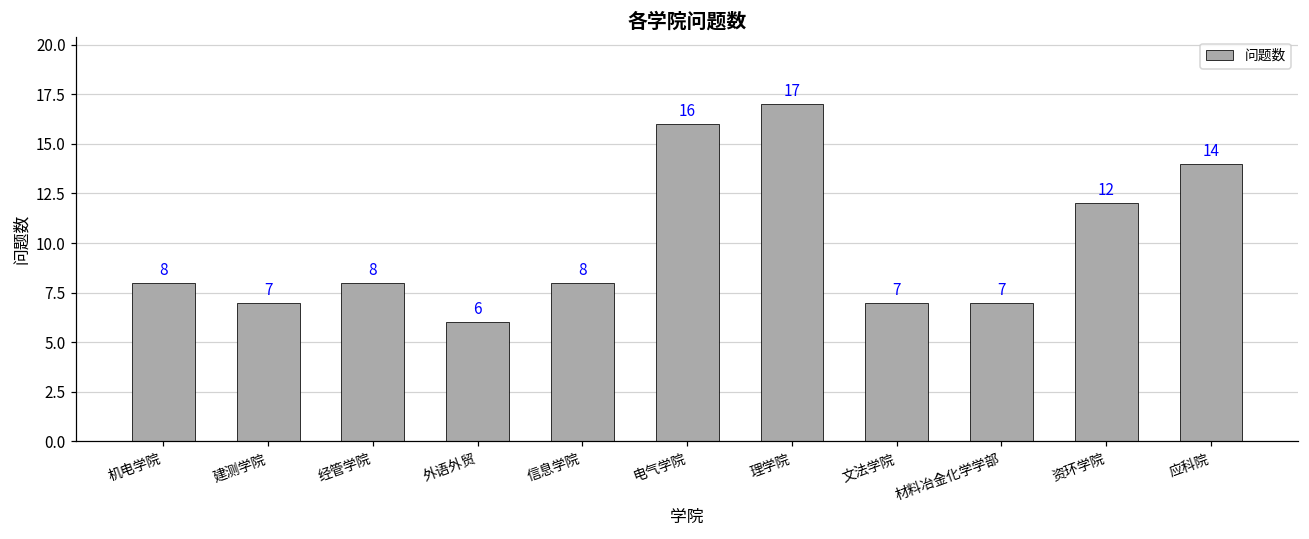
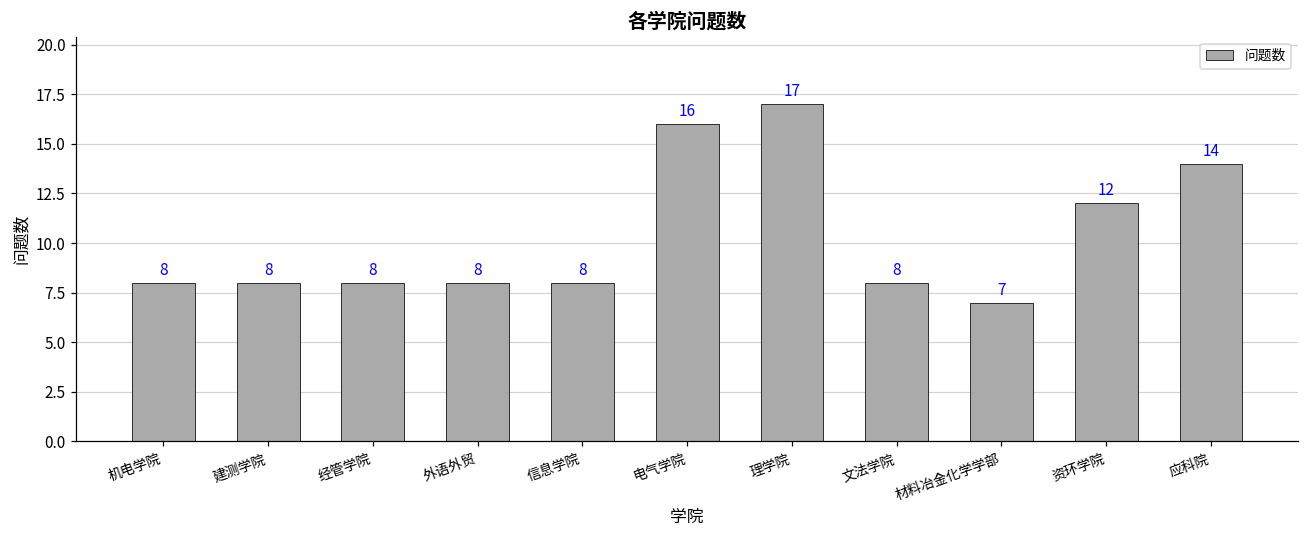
  {
    "机电学院": 8,
-   "建测学院": 7,
+   "建测学院": 8,
    "经管学院": 8,
-   "外语外贸": 6,
+   "外语外贸": 8,
    "信息学院": 8,
    "电气学院": 16,
    "理学院": 17,
-   "文法学院": 7,
+   "文法学院": 8,
    "材料冶金化学学部": 7,
    "资环学院": 12,
    "应科院": 14
  }
